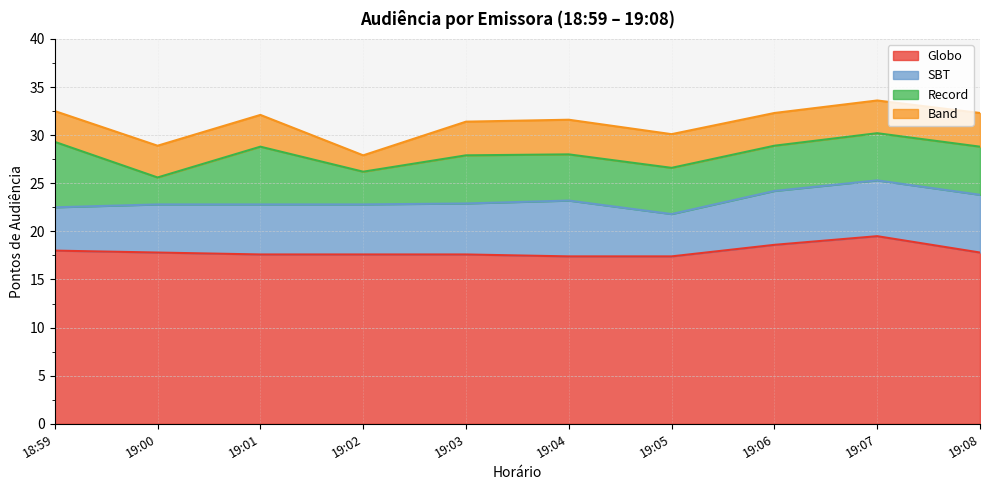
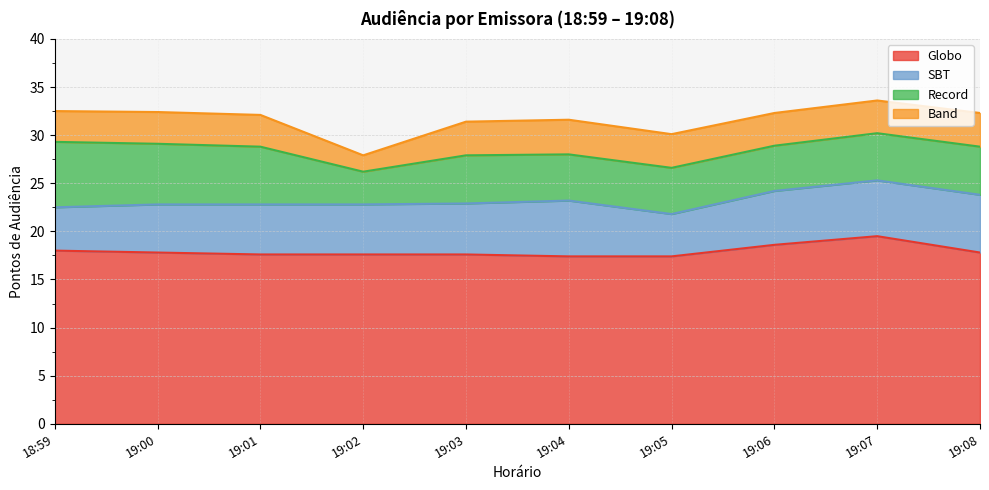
  {
    "Globo": {
      "18:59": 18,
      "19:00": 18,
      "19:01": 18,
      "19:02": 18,
      "19:03": 18,
      "19:04": 17,
      "19:05": 17,
      "19:06": 19,
      "19:07": 20,
      "19:08": 18
    },
    "SBT": {
      "18:59": 5,
      "19:00": 5,
      "19:01": 5,
      "19:02": 5,
      "19:03": 5,
      "19:04": 6,
      "19:05": 4,
      "19:06": 6,
      "19:07": 6,
      "19:08": 6
    },
    "Record": {
      "18:59": 7,
-     "19:00": 3,
+     "19:00": 6,
      "19:01": 6,
      "19:02": 3,
      "19:03": 5,
      "19:04": 5,
      "19:05": 5,
      "19:06": 5,
      "19:07": 5,
      "19:08": 5
    },
    "Band": {
      "18:59": 3,
      "19:00": 3,
      "19:01": 3,
      "19:02": 2,
      "19:03": 4,
      "19:04": 4,
      "19:05": 4,
      "19:06": 3,
      "19:07": 3,
      "19:08": 3
    }
  }
